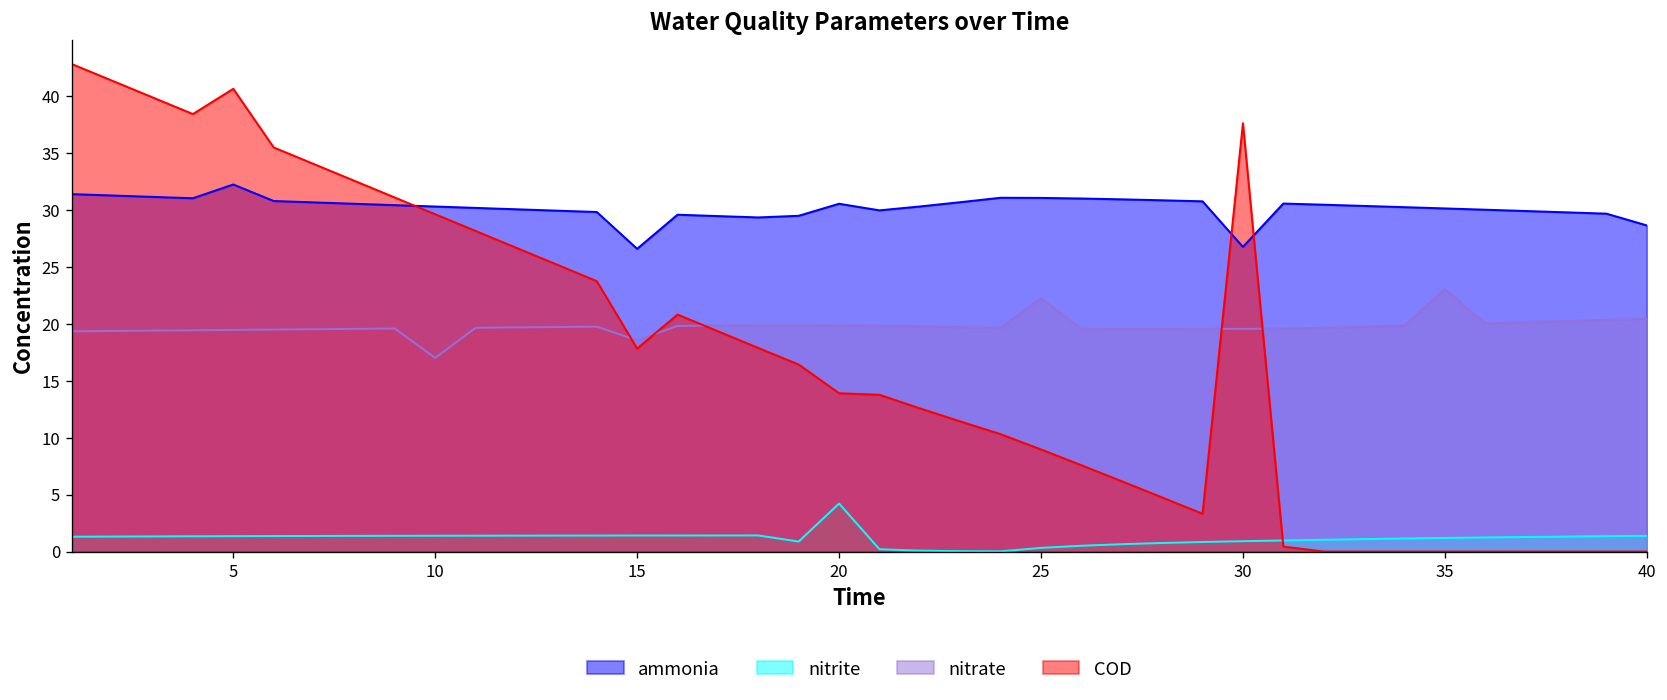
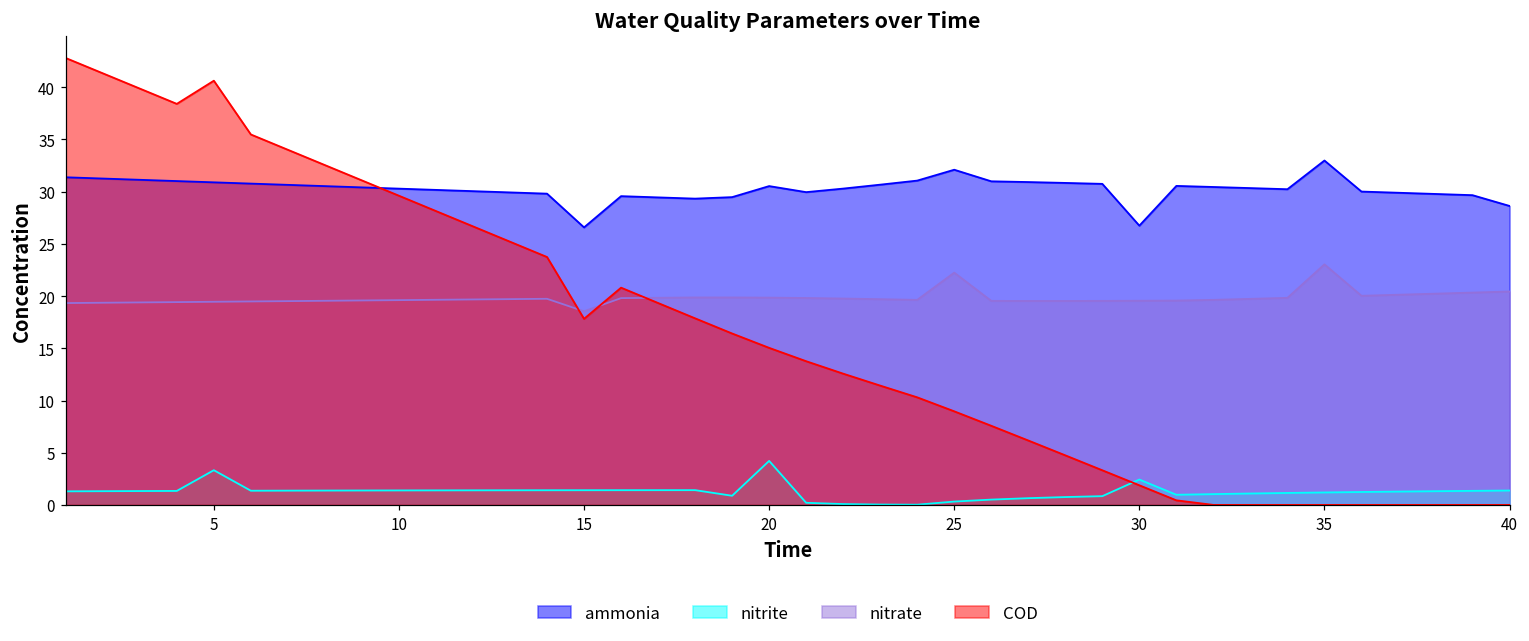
  {
    "ammonia": {
-     "5": 32,
+     "5": 31,
      "10": 30,
      "15": 27,
      "20": 31,
-     "25": 31,
+     "25": 32,
      "30": 27,
-     "35": 30,
+     "35": 33,
      "40": 29
    },
    "nitrite": {
-     "5": 1,
+     "5": 3,
      "10": 1,
      "15": 1,
      "20": 4,
      "25": 0,
-     "30": 1,
+     "30": 2,
      "35": 1,
      "40": 1
    },
    "nitrate": {
      "5": 19,
-     "10": 17,
+     "10": 20,
      "15": 19,
      "20": 20,
      "25": 22,
      "30": 20,
      "35": 23,
      "40": 20
    },
    "COD": {
      "5": 41,
      "10": 30,
      "15": 18,
-     "20": 14,
+     "20": 15,
      "25": 9,
-     "30": 38,
+     "30": 2,
      "35": 0,
      "40": 0
    }
  }
